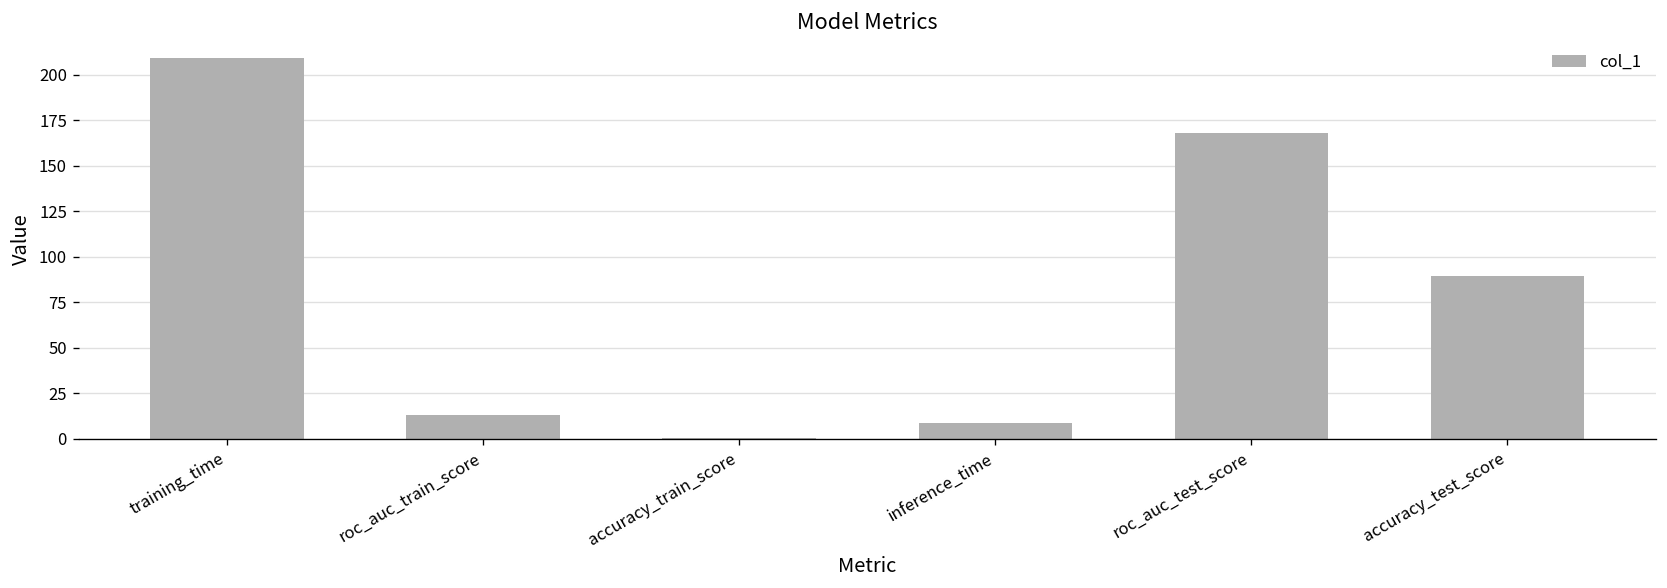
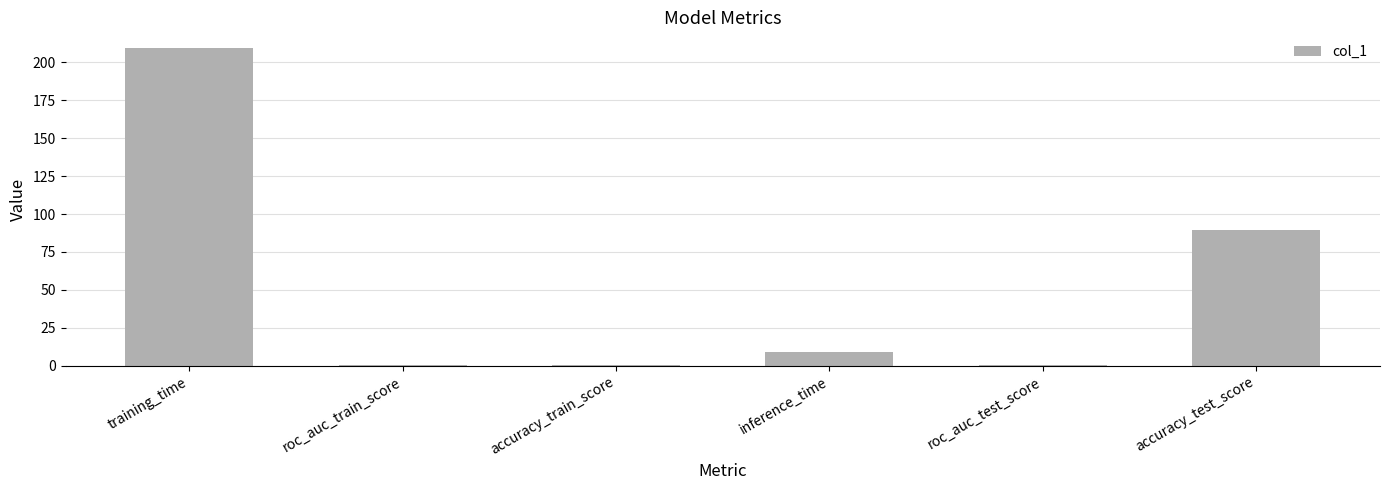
  {
    "training_time": 209,
-   "roc_auc_train_score": 13,
+   "roc_auc_train_score": 1,
    "inference_time": 9,
-   "roc_auc_test_score": 168,
+   "roc_auc_test_score": 1,
    "accuracy_test_score": 89
  }
